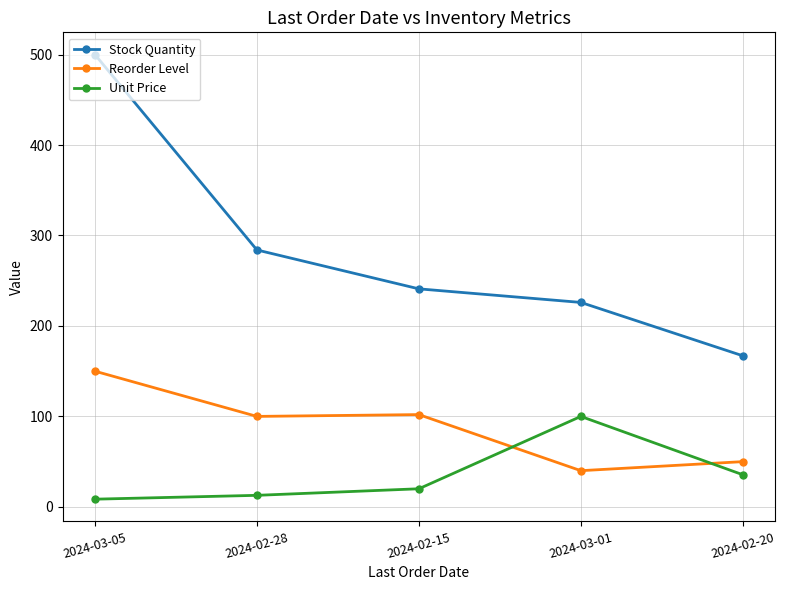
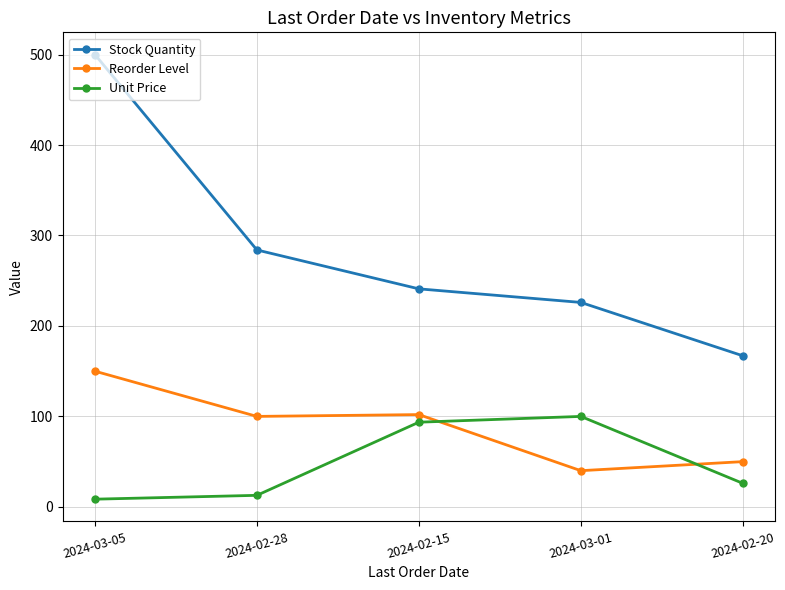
  {
    "Stock Quantity": {
      "2024-02-28": 280,
      "2024-02-15": 240,
      "2024-03-01": 230,
      "2024-02-20": 170
    },
    "Reorder Level": {
      "2024-03-05": 150,
      "2024-02-28": 100,
      "2024-02-15": 100,
      "2024-03-01": 40,
      "2024-02-20": 50
    },
    "Unit Price": {
      "2024-03-05": 10,
      "2024-02-28": 10,
-     "2024-02-15": 20,
+     "2024-02-15": 90,
      "2024-03-01": 100,
-     "2024-02-20": 40
+     "2024-02-20": 30
    }
  }
